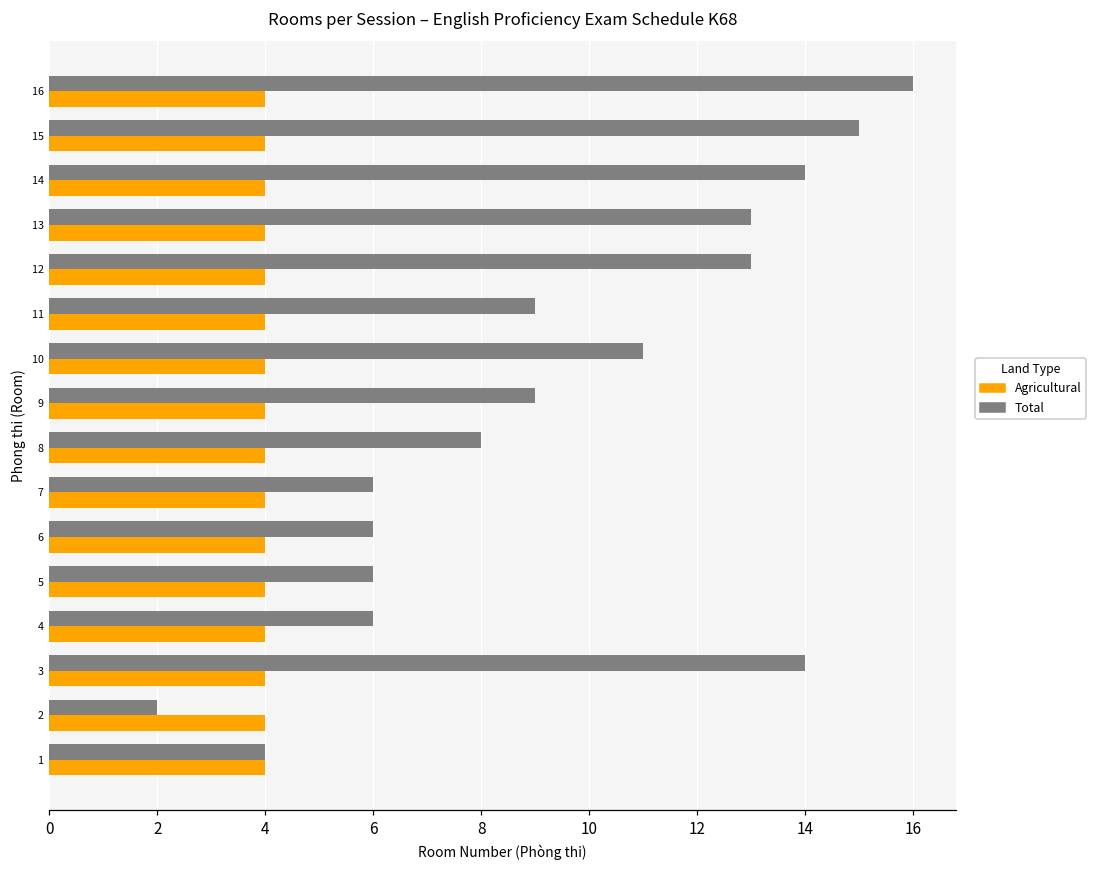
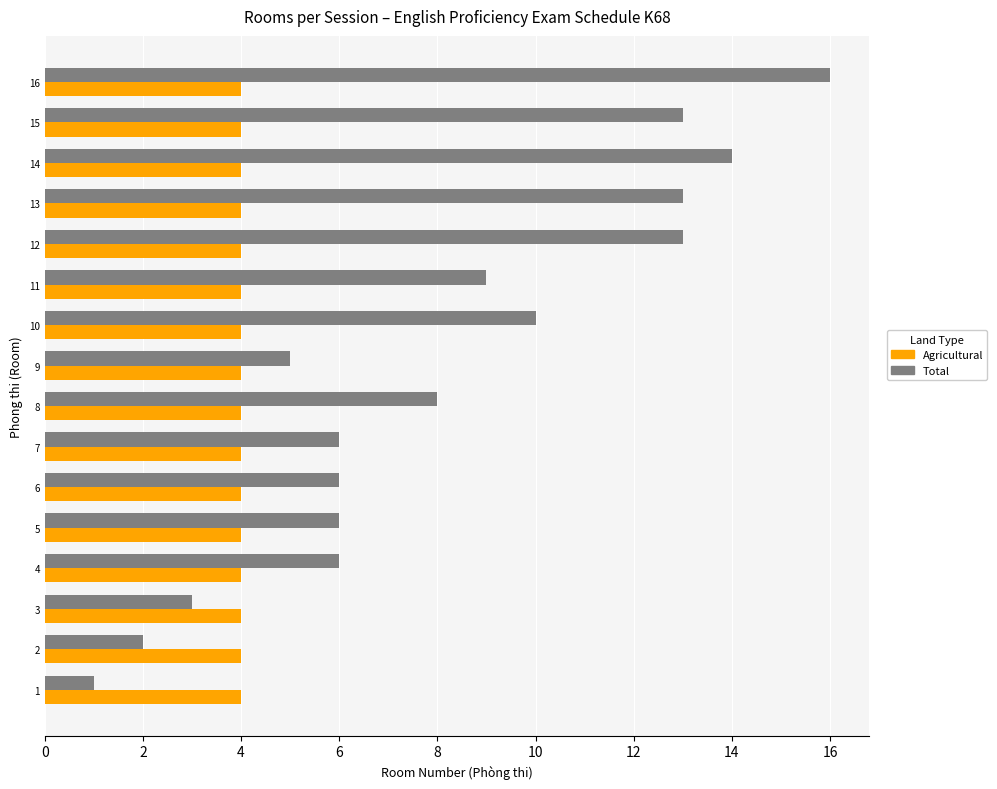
  {
    "Total": {
      "16": 16,
-     "15": 15,
+     "15": 13,
      "14": 14,
      "13": 13,
      "12": 13,
      "11": 9,
-     "10": 11,
-     "9": 9,
+     "10": 10,
+     "9": 5,
      "8": 8,
      "7": 6,
      "6": 6,
      "5": 6,
      "4": 6,
-     "3": 14,
+     "3": 3,
      "2": 2,
-     "1": 4
+     "1": 1
    },
    "Agricultural": {
      "16": 4,
      "15": 4,
      "14": 4,
      "13": 4,
      "12": 4,
      "11": 4,
      "10": 4,
      "9": 4,
      "8": 4,
      "7": 4,
      "6": 4,
      "5": 4,
      "4": 4,
      "3": 4,
      "2": 4,
      "1": 4
    }
  }
